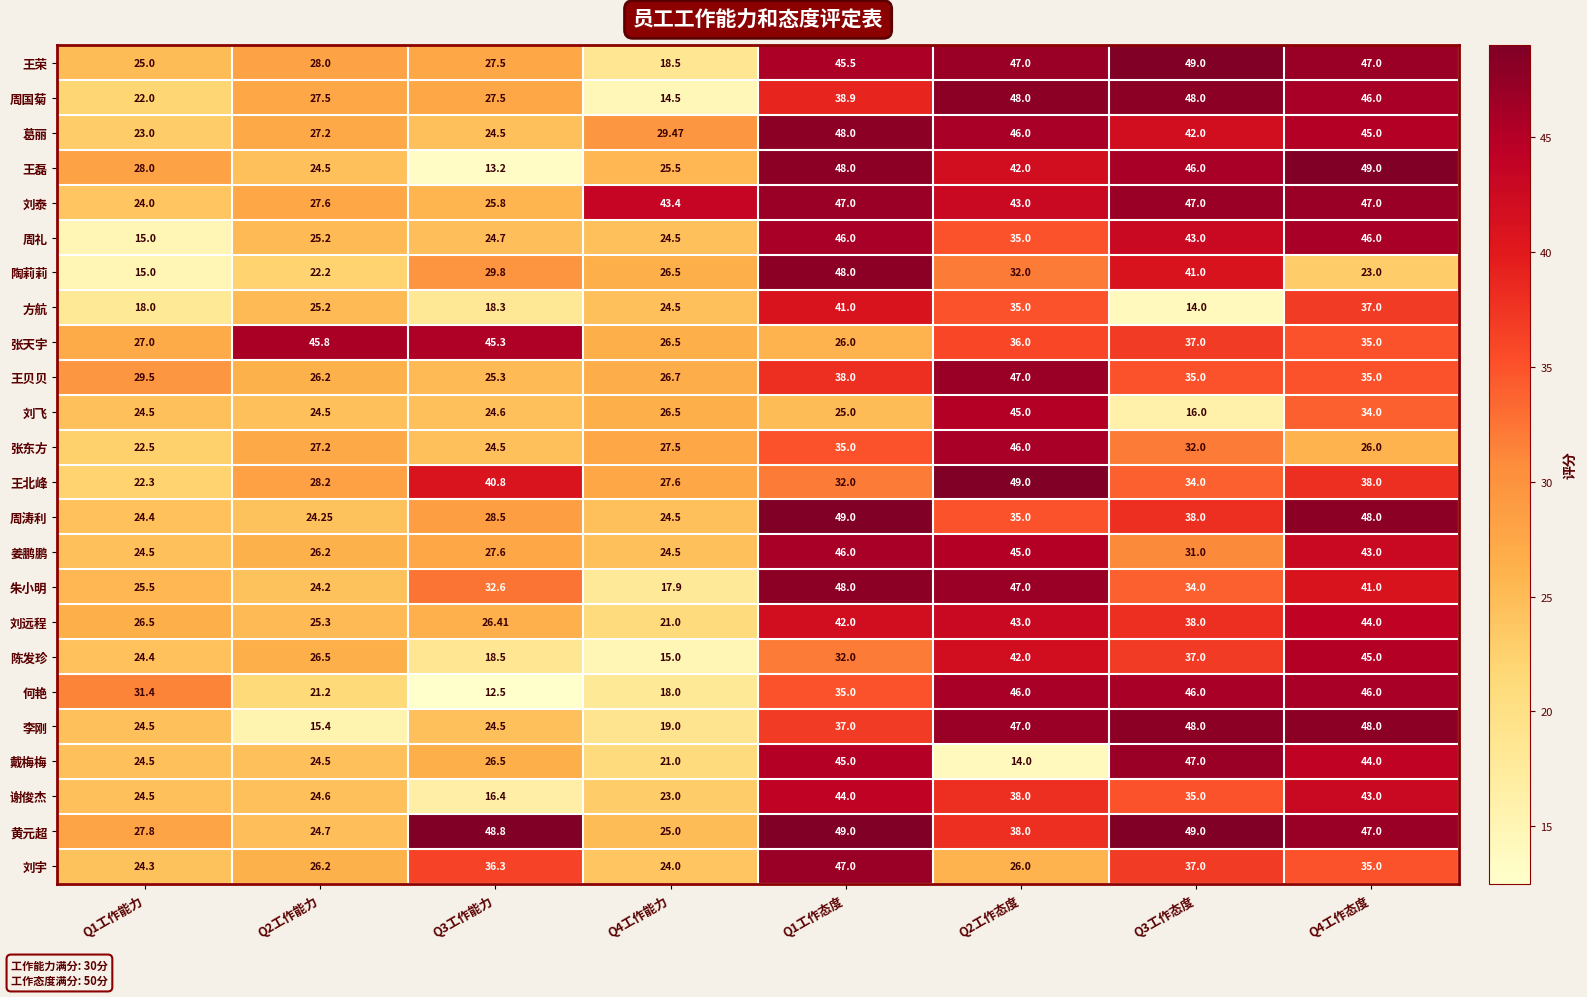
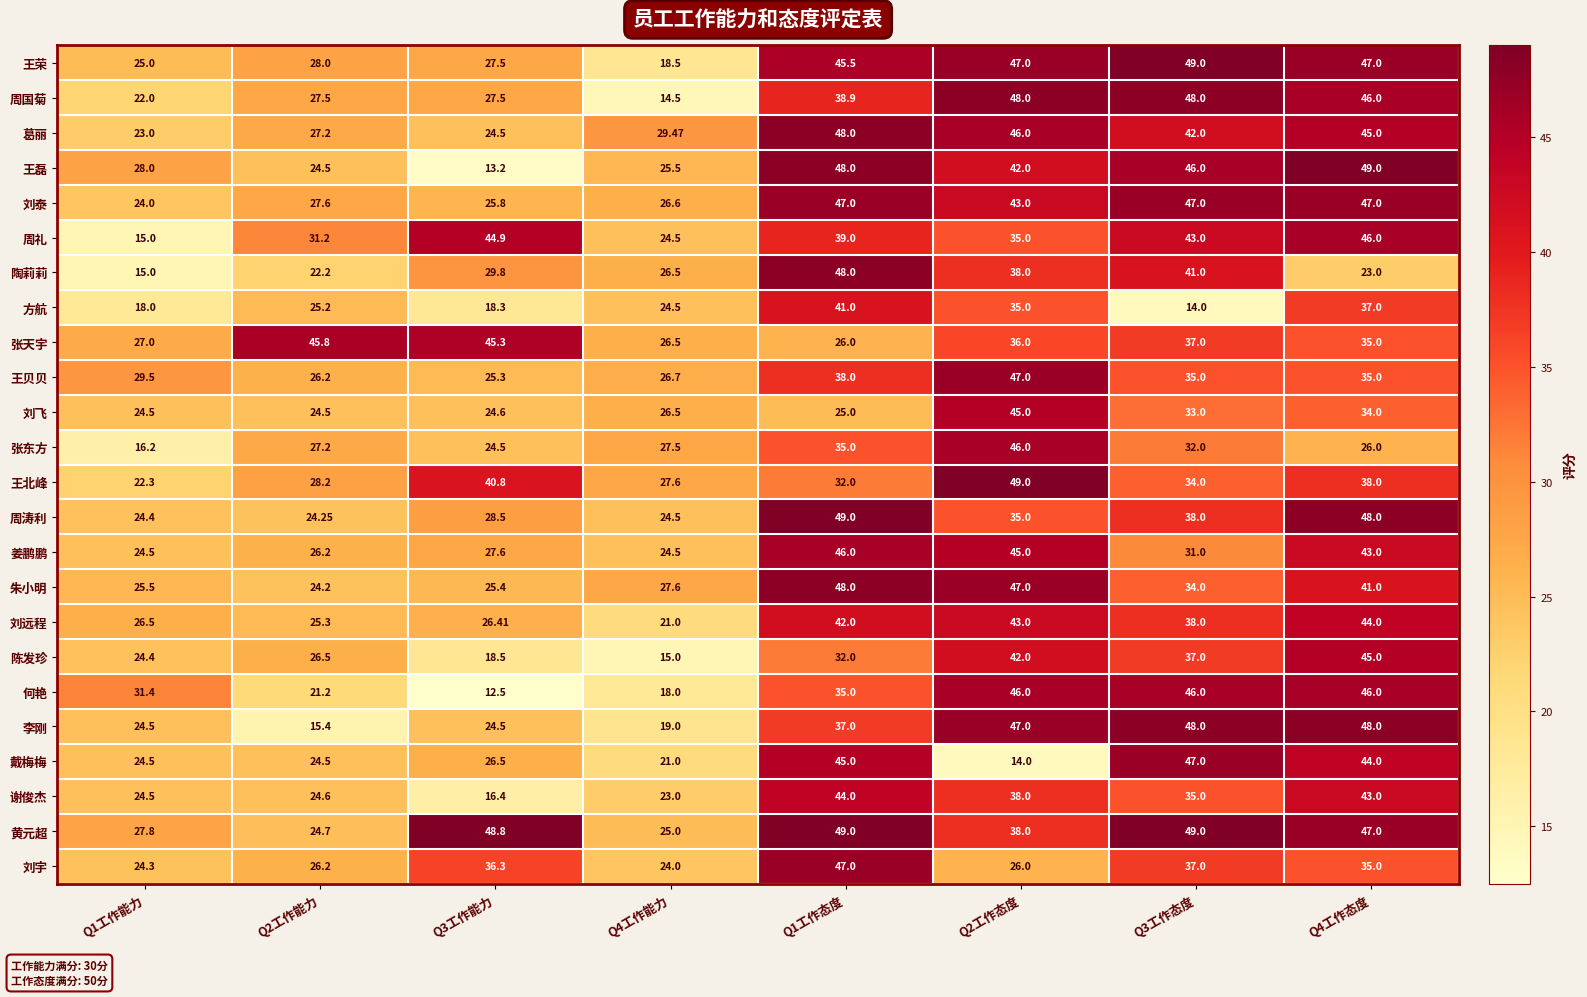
  {
    "王荣": {
      "Q1工作能力": 25.0,
      "Q2工作能力": 28.0,
      "Q3工作能力": 27.5,
      "Q4工作能力": 18.5,
      "Q1工作态度": 45.5,
      "Q2工作态度": 47.0,
      "Q3工作态度": 49.0,
      "Q4工作态度": 47.0
    },
    "周国菊": {
      "Q1工作能力": 22.0,
      "Q2工作能力": 27.5,
      "Q3工作能力": 27.5,
      "Q4工作能力": 14.5,
      "Q1工作态度": 38.9,
      "Q2工作态度": 48.0,
      "Q3工作态度": 48.0,
      "Q4工作态度": 46.0
    },
    "葛丽": {
      "Q1工作能力": 23.0,
      "Q2工作能力": 27.2,
      "Q3工作能力": 24.5,
      "Q4工作能力": 29.47,
      "Q1工作态度": 48.0,
      "Q2工作态度": 46.0,
      "Q3工作态度": 42.0,
      "Q4工作态度": 45.0
    },
    "王磊": {
      "Q1工作能力": 28.0,
      "Q2工作能力": 24.5,
      "Q3工作能力": 13.2,
      "Q4工作能力": 25.5,
      "Q1工作态度": 48.0,
      "Q2工作态度": 42.0,
      "Q3工作态度": 46.0,
      "Q4工作态度": 49.0
    },
    "刘泰": {
      "Q1工作能力": 24.0,
      "Q2工作能力": 27.6,
      "Q3工作能力": 25.8,
-     "Q4工作能力": 43.4,
+     "Q4工作能力": 26.6,
      "Q1工作态度": 47.0,
      "Q2工作态度": 43.0,
      "Q3工作态度": 47.0,
      "Q4工作态度": 47.0
    },
    "周礼": {
      "Q1工作能力": 15.0,
-     "Q2工作能力": 25.2,
-     "Q3工作能力": 24.7,
+     "Q2工作能力": 31.2,
+     "Q3工作能力": 44.9,
      "Q4工作能力": 24.5,
-     "Q1工作态度": 46.0,
+     "Q1工作态度": 39.0,
      "Q2工作态度": 35.0,
      "Q3工作态度": 43.0,
      "Q4工作态度": 46.0
    },
    "陶莉莉": {
      "Q1工作能力": 15.0,
      "Q2工作能力": 22.2,
      "Q3工作能力": 29.8,
      "Q4工作能力": 26.5,
      "Q1工作态度": 48.0,
-     "Q2工作态度": 32.0,
+     "Q2工作态度": 38.0,
      "Q3工作态度": 41.0,
      "Q4工作态度": 23.0
    },
    "方航": {
      "Q1工作能力": 18.0,
      "Q2工作能力": 25.2,
      "Q3工作能力": 18.3,
      "Q4工作能力": 24.5,
      "Q1工作态度": 41.0,
      "Q2工作态度": 35.0,
      "Q3工作态度": 14.0,
      "Q4工作态度": 37.0
    },
    "张天宇": {
      "Q1工作能力": 27.0,
      "Q2工作能力": 45.8,
      "Q3工作能力": 45.3,
      "Q4工作能力": 26.5,
      "Q1工作态度": 26.0,
      "Q2工作态度": 36.0,
      "Q3工作态度": 37.0,
      "Q4工作态度": 35.0
    },
    "王贝贝": {
      "Q1工作能力": 29.5,
      "Q2工作能力": 26.2,
      "Q3工作能力": 25.3,
      "Q4工作能力": 26.7,
      "Q1工作态度": 38.0,
      "Q2工作态度": 47.0,
      "Q3工作态度": 35.0,
      "Q4工作态度": 35.0
    },
    "刘飞": {
      "Q1工作能力": 24.5,
      "Q2工作能力": 24.5,
      "Q3工作能力": 24.6,
      "Q4工作能力": 26.5,
      "Q1工作态度": 25.0,
      "Q2工作态度": 45.0,
-     "Q3工作态度": 16.0,
+     "Q3工作态度": 33.0,
      "Q4工作态度": 34.0
    },
    "张东方": {
-     "Q1工作能力": 22.5,
+     "Q1工作能力": 16.2,
      "Q2工作能力": 27.2,
      "Q3工作能力": 24.5,
      "Q4工作能力": 27.5,
      "Q1工作态度": 35.0,
      "Q2工作态度": 46.0,
      "Q3工作态度": 32.0,
      "Q4工作态度": 26.0
    },
    "王北峰": {
      "Q1工作能力": 22.3,
      "Q2工作能力": 28.2,
      "Q3工作能力": 40.8,
      "Q4工作能力": 27.6,
      "Q1工作态度": 32.0,
      "Q2工作态度": 49.0,
      "Q3工作态度": 34.0,
      "Q4工作态度": 38.0
    },
    "周涛利": {
      "Q1工作能力": 24.4,
      "Q2工作能力": 24.25,
      "Q3工作能力": 28.5,
      "Q4工作能力": 24.5,
      "Q1工作态度": 49.0,
      "Q2工作态度": 35.0,
      "Q3工作态度": 38.0,
      "Q4工作态度": 48.0
    },
    "姜鹏鹏": {
      "Q1工作能力": 24.5,
      "Q2工作能力": 26.2,
      "Q3工作能力": 27.6,
      "Q4工作能力": 24.5,
      "Q1工作态度": 46.0,
      "Q2工作态度": 45.0,
      "Q3工作态度": 31.0,
      "Q4工作态度": 43.0
    },
    "朱小明": {
      "Q1工作能力": 25.5,
      "Q2工作能力": 24.2,
-     "Q3工作能力": 32.6,
-     "Q4工作能力": 17.9,
+     "Q3工作能力": 25.4,
+     "Q4工作能力": 27.6,
      "Q1工作态度": 48.0,
      "Q2工作态度": 47.0,
      "Q3工作态度": 34.0,
      "Q4工作态度": 41.0
    },
    "刘远程": {
      "Q1工作能力": 26.5,
      "Q2工作能力": 25.3,
      "Q3工作能力": 26.41,
      "Q4工作能力": 21.0,
      "Q1工作态度": 42.0,
      "Q2工作态度": 43.0,
      "Q3工作态度": 38.0,
      "Q4工作态度": 44.0
    },
    "陈发珍": {
      "Q1工作能力": 24.4,
      "Q2工作能力": 26.5,
      "Q3工作能力": 18.5,
      "Q4工作能力": 15.0,
      "Q1工作态度": 32.0,
      "Q2工作态度": 42.0,
      "Q3工作态度": 37.0,
      "Q4工作态度": 45.0
    },
    "何艳": {
      "Q1工作能力": 31.4,
      "Q2工作能力": 21.2,
      "Q3工作能力": 12.5,
      "Q4工作能力": 18.0,
      "Q1工作态度": 35.0,
      "Q2工作态度": 46.0,
      "Q3工作态度": 46.0,
      "Q4工作态度": 46.0
    },
    "李刚": {
      "Q1工作能力": 24.5,
      "Q2工作能力": 15.4,
      "Q3工作能力": 24.5,
      "Q4工作能力": 19.0,
      "Q1工作态度": 37.0,
      "Q2工作态度": 47.0,
      "Q3工作态度": 48.0,
      "Q4工作态度": 48.0
    },
    "戴梅梅": {
      "Q1工作能力": 24.5,
      "Q2工作能力": 24.5,
      "Q3工作能力": 26.5,
      "Q4工作能力": 21.0,
      "Q1工作态度": 45.0,
      "Q2工作态度": 14.0,
      "Q3工作态度": 47.0,
      "Q4工作态度": 44.0
    },
    "谢俊杰": {
      "Q1工作能力": 24.5,
      "Q2工作能力": 24.6,
      "Q3工作能力": 16.4,
      "Q4工作能力": 23.0,
      "Q1工作态度": 44.0,
      "Q2工作态度": 38.0,
      "Q3工作态度": 35.0,
      "Q4工作态度": 43.0
    },
    "黄元超": {
      "Q1工作能力": 27.8,
      "Q2工作能力": 24.7,
      "Q3工作能力": 48.8,
      "Q4工作能力": 25.0,
      "Q1工作态度": 49.0,
      "Q2工作态度": 38.0,
      "Q3工作态度": 49.0,
      "Q4工作态度": 47.0
    },
    "刘宇": {
      "Q1工作能力": 24.3,
      "Q2工作能力": 26.2,
      "Q3工作能力": 36.3,
      "Q4工作能力": 24.0,
      "Q1工作态度": 47.0,
      "Q2工作态度": 26.0,
      "Q3工作态度": 37.0,
      "Q4工作态度": 35.0
    }
  }
